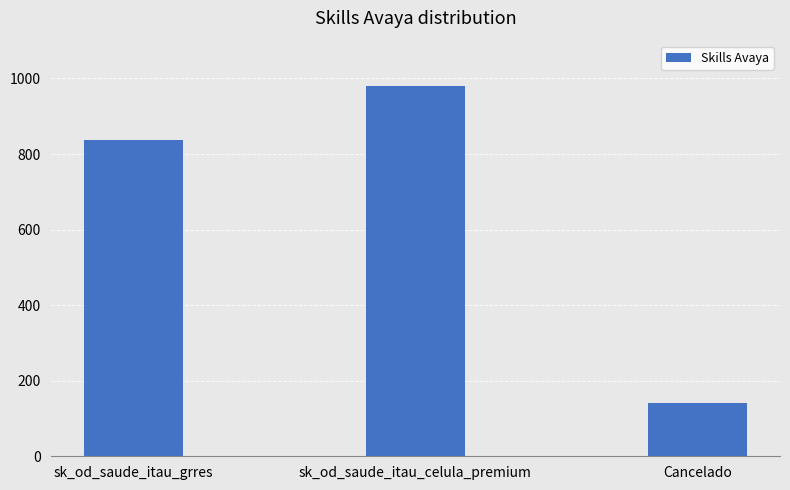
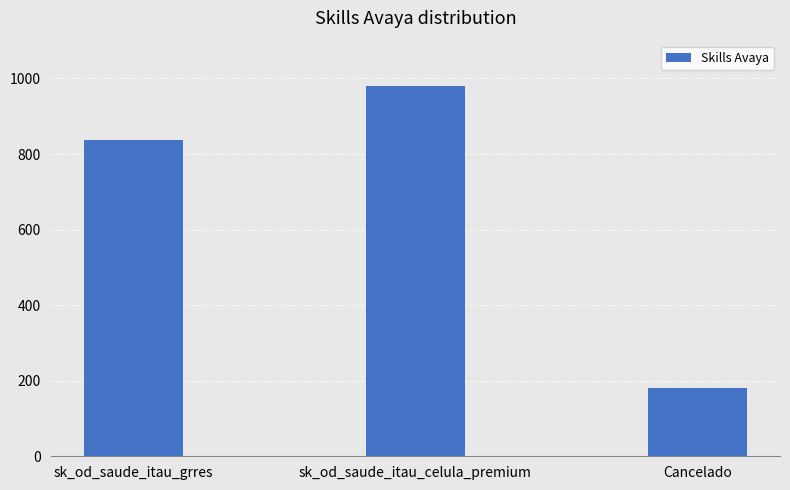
  {
    "sk_od_saude_itau_grres": 840,
    "sk_od_saude_itau_celula_premium": 980,
-   "Cancelado": 140
+   "Cancelado": 180
  }
